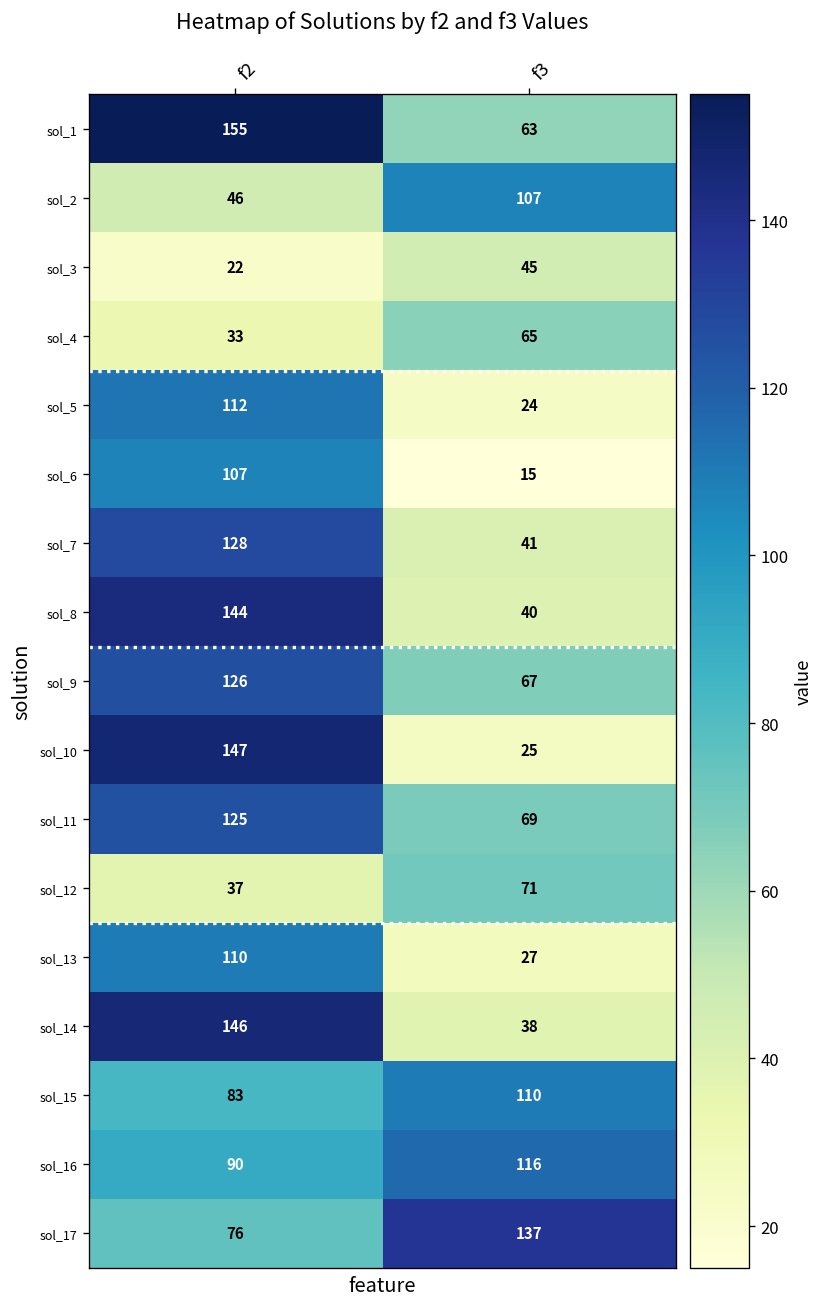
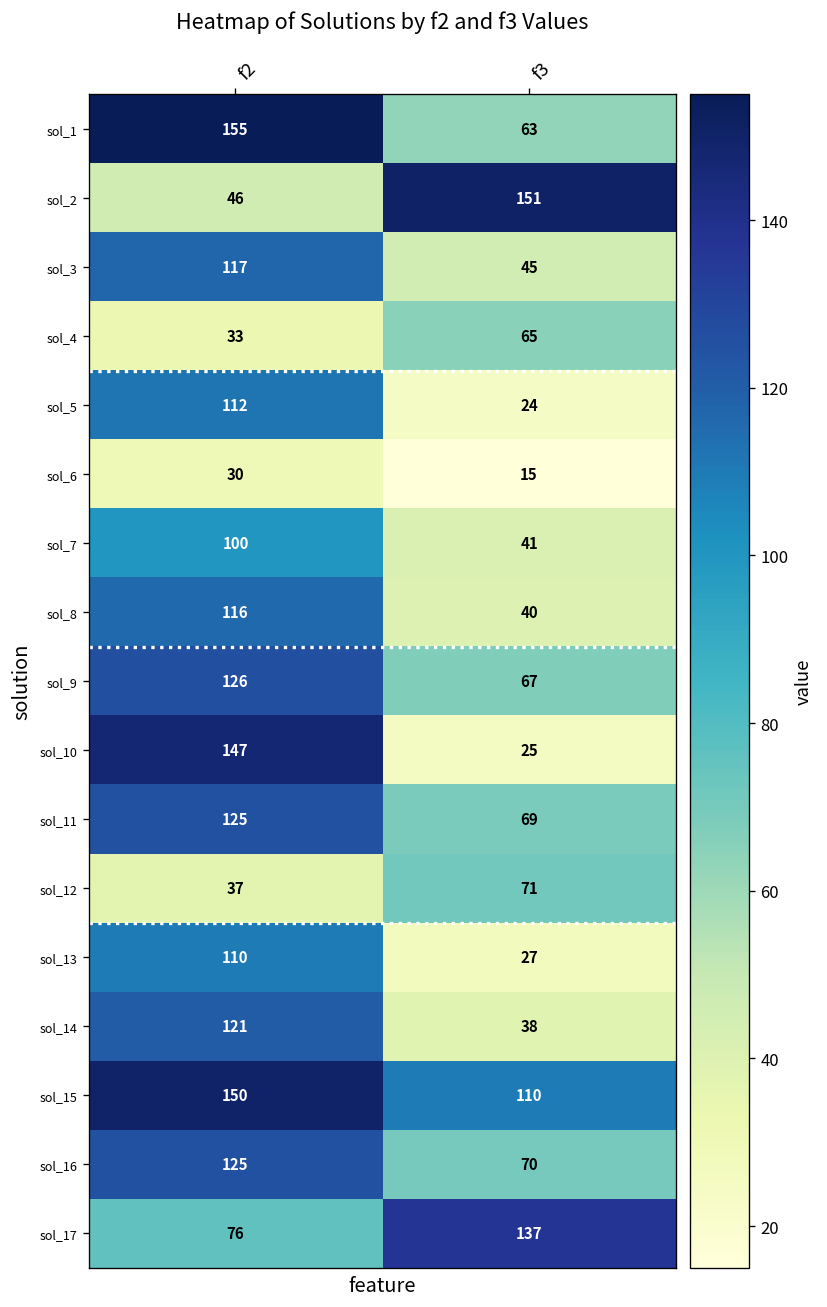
  {
    "sol_1": {
      "f2": 155,
      "f3": 63
    },
    "sol_2": {
      "f2": 46,
-     "f3": 107
+     "f3": 151
    },
    "sol_3": {
-     "f2": 22,
+     "f2": 117,
      "f3": 45
    },
    "sol_4": {
      "f2": 33,
      "f3": 65
    },
    "sol_5": {
      "f2": 112,
      "f3": 24
    },
    "sol_6": {
-     "f2": 107,
+     "f2": 30,
      "f3": 15
    },
    "sol_7": {
-     "f2": 128,
+     "f2": 100,
      "f3": 41
    },
    "sol_8": {
-     "f2": 144,
+     "f2": 116,
      "f3": 40
    },
    "sol_9": {
      "f2": 126,
      "f3": 67
    },
    "sol_10": {
      "f2": 147,
      "f3": 25
    },
    "sol_11": {
      "f2": 125,
      "f3": 69
    },
    "sol_12": {
      "f2": 37,
      "f3": 71
    },
    "sol_13": {
      "f2": 110,
      "f3": 27
    },
    "sol_14": {
-     "f2": 146,
+     "f2": 121,
      "f3": 38
    },
    "sol_15": {
-     "f2": 83,
+     "f2": 150,
      "f3": 110
    },
    "sol_16": {
-     "f2": 90,
-     "f3": 116
+     "f2": 125,
+     "f3": 70
    },
    "sol_17": {
      "f2": 76,
      "f3": 137
    }
  }
